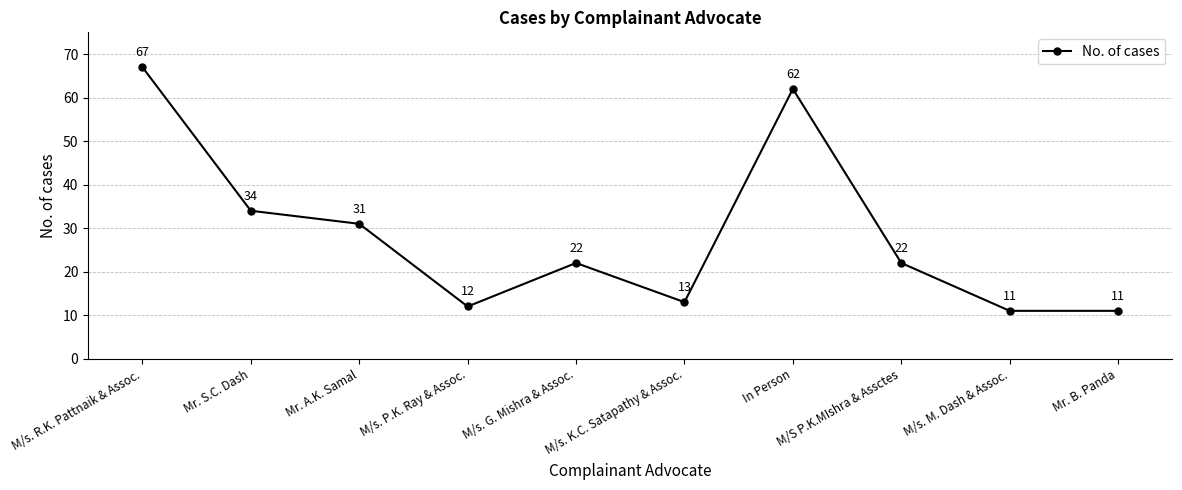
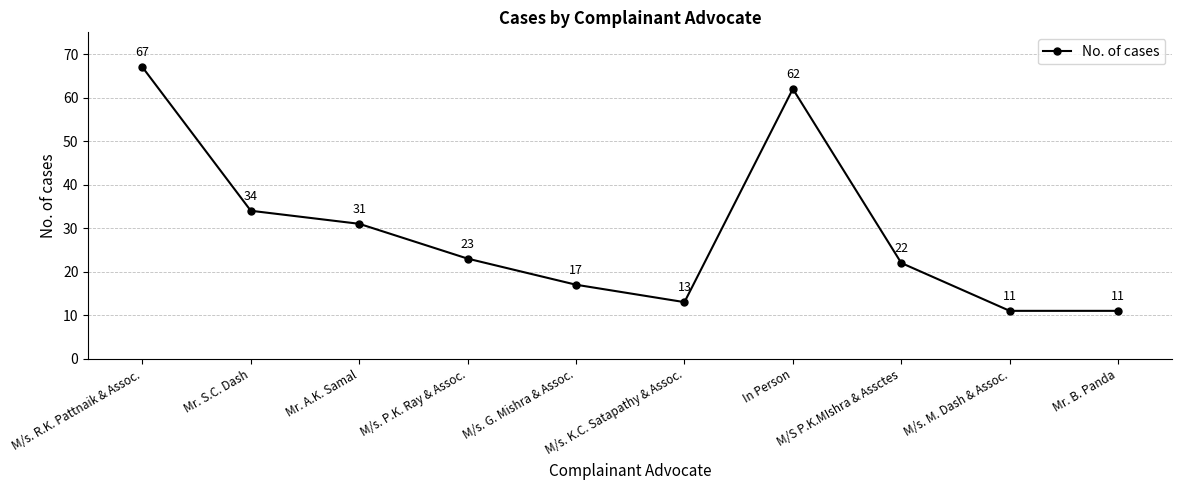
  {
    "M/s. R.K. Pattnaik & Assoc.": 67,
    "Mr. S.C. Dash": 34,
    "Mr. A.K. Samal": 31,
-   "M/s. P.K. Ray & Assoc.": 12,
-   "M/s. G. Mishra & Assoc.": 22,
+   "M/s. P.K. Ray & Assoc.": 23,
+   "M/s. G. Mishra & Assoc.": 17,
    "M/s. K.C. Satapathy & Assoc.": 13,
    "In Person": 62,
    "M/S P.K.MIshra & Assctes": 22,
    "M/s. M. Dash & Assoc.": 11,
    "Mr. B. Panda": 11
  }
